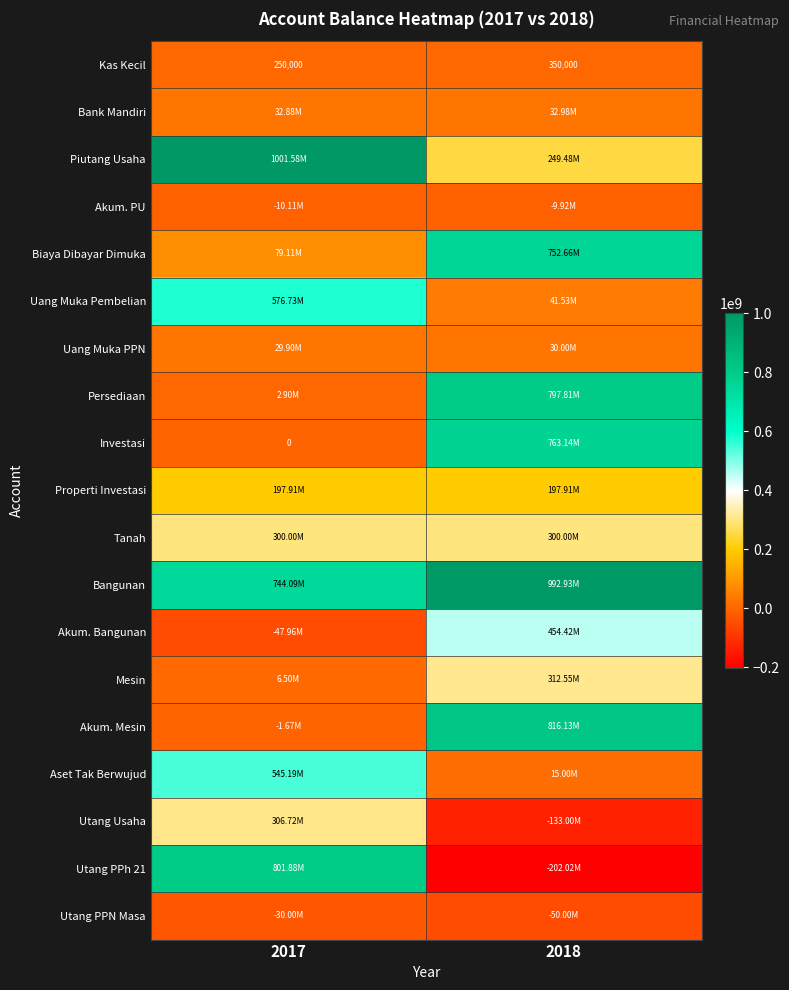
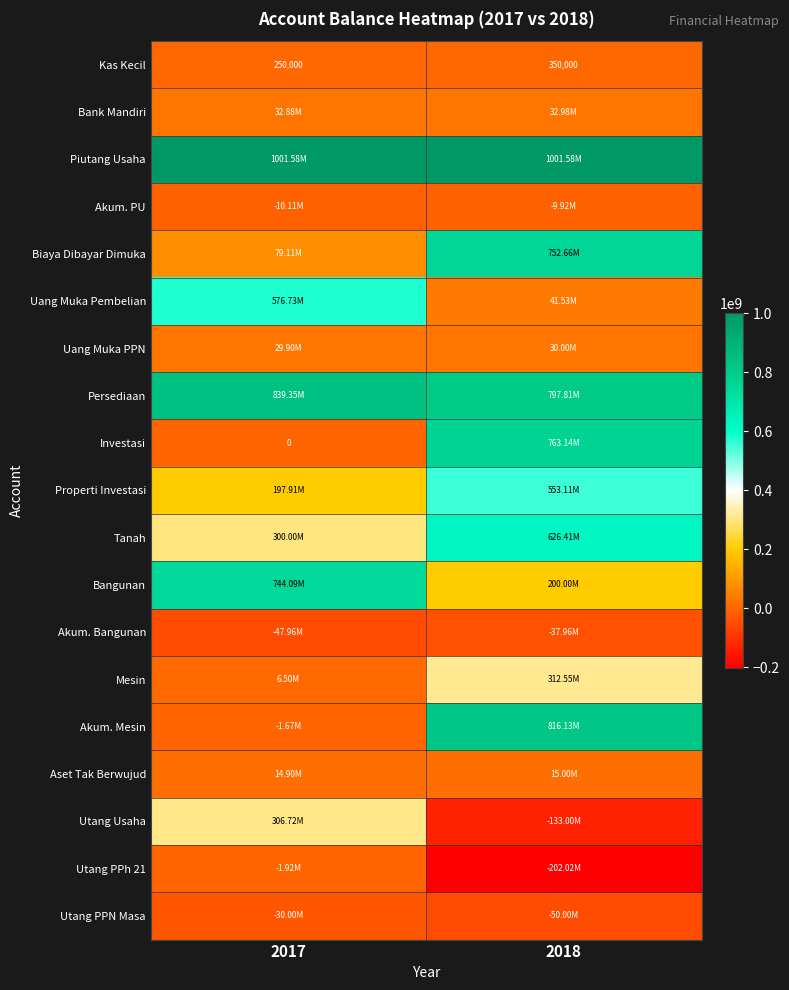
  {
    "Kas Kecil": {
      "2017": "250,000",
      "2018": "350,000"
    },
    "Bank Mandiri": {
      "2017": "32.88M",
      "2018": "32.98M"
    },
    "Piutang Usaha": {
      "2017": "1001.58M",
-     "2018": "249.48M"
+     "2018": "1001.58M"
    },
    "Akum. PU": {
      "2017": "-10.11M",
      "2018": "-9.92M"
    },
    "Biaya Dibayar Dimuka": {
      "2017": "79.11M",
      "2018": "752.66M"
    },
    "Uang Muka Pembelian": {
      "2017": "576.73M",
      "2018": "41.53M"
    },
    "Uang Muka PPN": {
      "2017": "29.90M",
      "2018": "30.00M"
    },
    "Persediaan": {
-     "2017": "2.90M",
+     "2017": "839.35M",
      "2018": "797.81M"
    },
    "Investasi": {
      "2017": "0",
      "2018": "763.14M"
    },
    "Properti Investasi": {
      "2017": "197.91M",
-     "2018": "197.91M"
+     "2018": "553.11M"
    },
    "Tanah": {
      "2017": "300.00M",
-     "2018": "300.00M"
+     "2018": "626.41M"
    },
    "Bangunan": {
      "2017": "744.09M",
-     "2018": "992.93M"
+     "2018": "200.00M"
    },
    "Akum. Bangunan": {
      "2017": "-47.96M",
-     "2018": "454.42M"
+     "2018": "-37.96M"
    },
    "Mesin": {
      "2017": "6.50M",
      "2018": "312.55M"
    },
    "Akum. Mesin": {
      "2017": "-1.67M",
      "2018": "816.13M"
    },
    "Aset Tak Berwujud": {
-     "2017": "545.19M",
+     "2017": "14.90M",
      "2018": "15.00M"
    },
    "Utang Usaha": {
      "2017": "306.72M",
      "2018": "-133.00M"
    },
    "Utang PPh 21": {
-     "2017": "801.88M",
+     "2017": "-1.92M",
      "2018": "-202.02M"
    },
    "Utang PPN Masa": {
      "2017": "-30.00M",
      "2018": "-50.00M"
    }
  }
